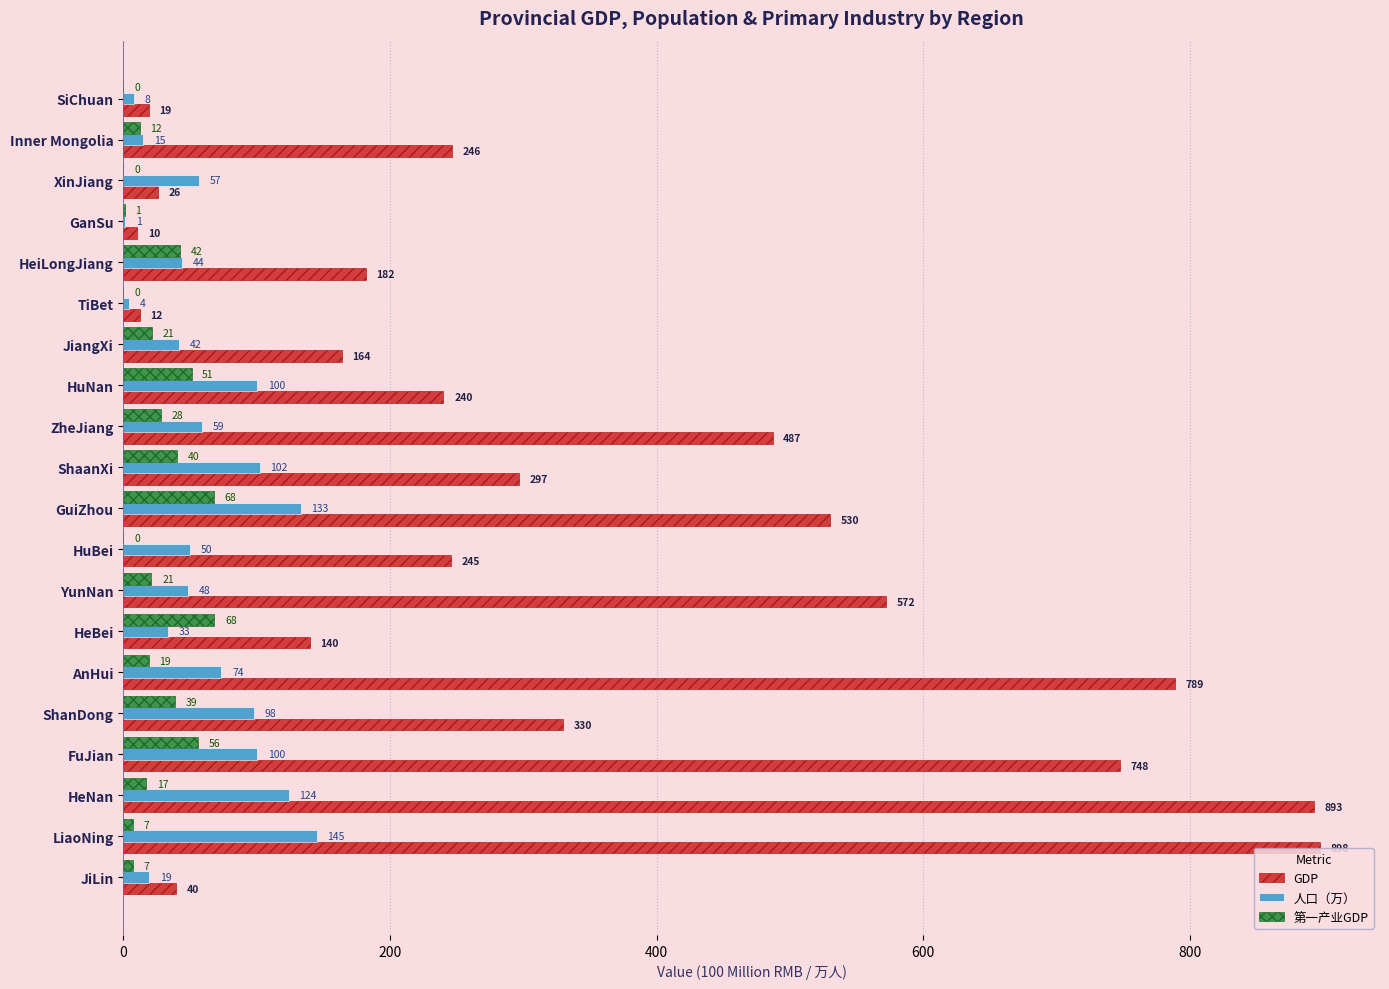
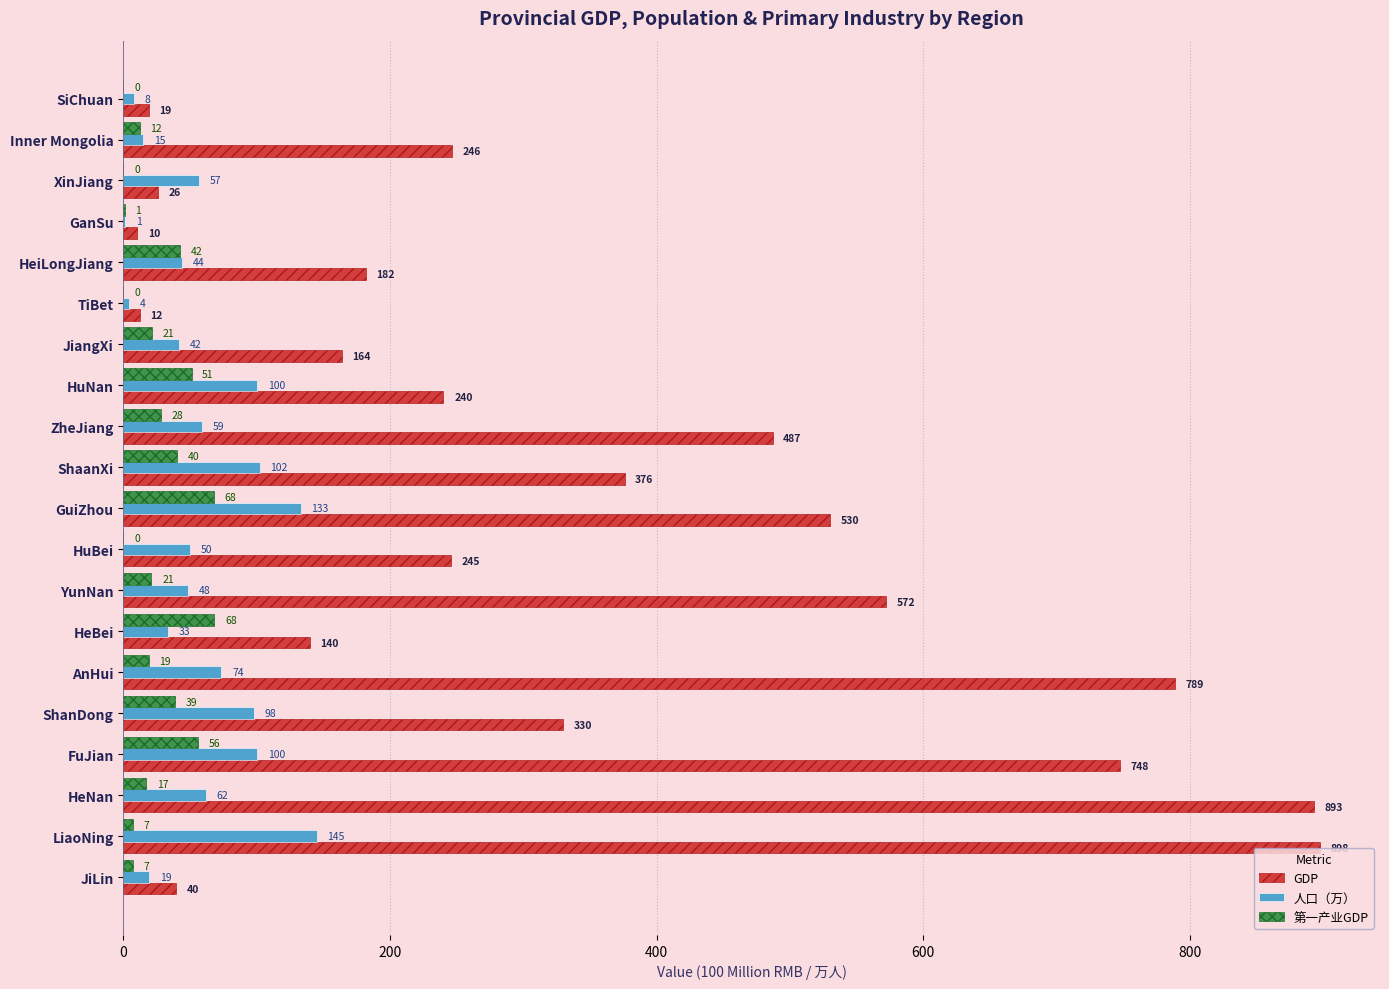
  {
    "GDP": {
      "SiChuan": 19,
      "Inner Mongolia": 246,
      "XinJiang": 26,
      "GanSu": 10,
      "HeiLongJiang": 182,
      "TiBet": 12,
      "JiangXi": 164,
      "HuNan": 240,
      "ZheJiang": 487,
-     "ShaanXi": 297,
+     "ShaanXi": 376,
      "GuiZhou": 530,
      "HuBei": 245,
      "YunNan": 572,
      "HeBei": 140,
      "AnHui": 789,
      "ShanDong": 330,
      "FuJian": 748,
      "HeNan": 893,
      "JiLin": 40
    },
    "人口（万）": {
      "SiChuan": 8,
      "Inner Mongolia": 15,
      "XinJiang": 57,
      "GanSu": 1,
      "HeiLongJiang": 44,
      "TiBet": 4,
      "JiangXi": 42,
      "HuNan": 100,
      "ZheJiang": 59,
      "ShaanXi": 102,
      "GuiZhou": 133,
      "HuBei": 50,
      "YunNan": 48,
      "HeBei": 33,
      "AnHui": 74,
      "ShanDong": 98,
      "FuJian": 100,
-     "HeNan": 124,
+     "HeNan": 62,
      "LiaoNing": 145,
      "JiLin": 19
    },
    "第一产业GDP": {
      "SiChuan": 0,
      "Inner Mongolia": 12,
      "XinJiang": 0,
      "GanSu": 1,
      "HeiLongJiang": 42,
      "TiBet": 0,
      "JiangXi": 21,
      "HuNan": 51,
      "ZheJiang": 28,
      "ShaanXi": 40,
      "GuiZhou": 68,
      "HuBei": 0,
      "YunNan": 21,
      "HeBei": 68,
      "AnHui": 19,
      "ShanDong": 39,
      "FuJian": 56,
      "HeNan": 17,
      "LiaoNing": 7,
      "JiLin": 7
    }
  }
